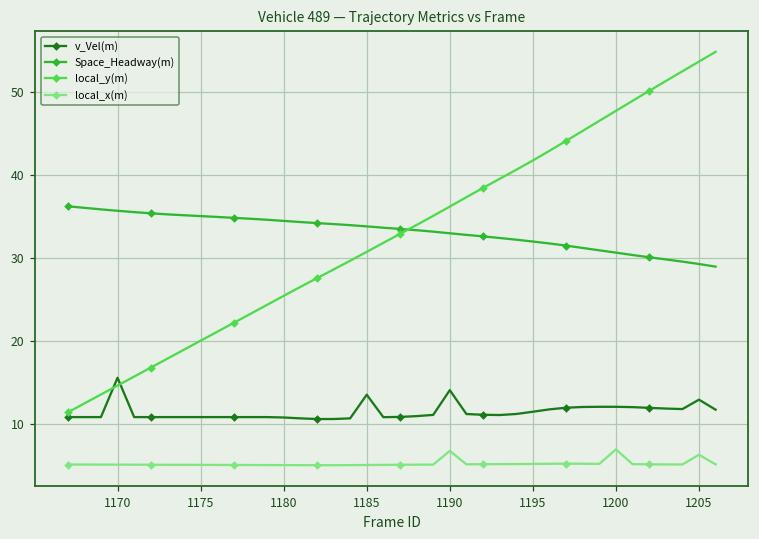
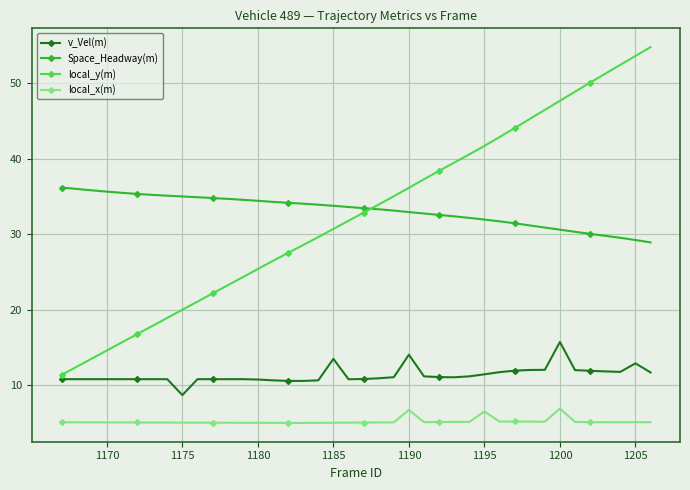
  {
    "v_Vel(m)": {
-     "1170": 16,
-     "1175": 11,
+     "1170": 11,
+     "1175": 9,
      "1180": 11,
      "1185": 13,
      "1190": 14,
      "1195": 11,
-     "1200": 12,
+     "1200": 16,
      "1205": 13
    },
    "local_x(m)": {
      "1170": 5,
      "1175": 5,
      "1180": 5,
      "1185": 5,
      "1190": 7,
-     "1195": 5,
+     "1195": 7,
      "1200": 7,
-     "1205": 6
+     "1205": 5
    }
  }
